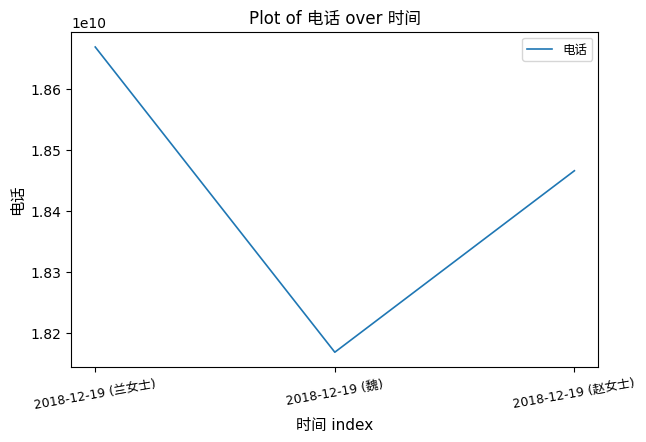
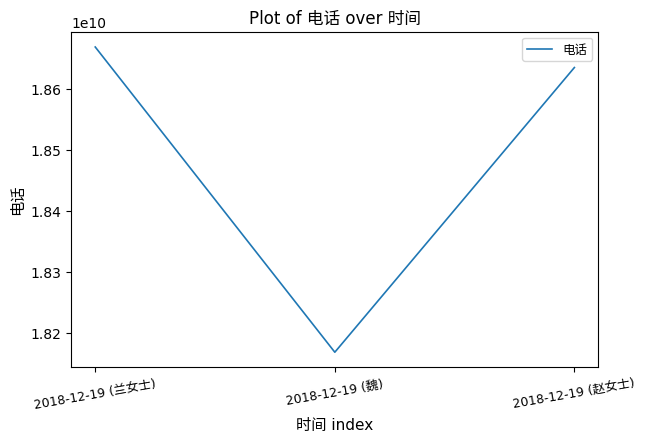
  {
    "2018-12-19 (兰女士)": 18670000000,
    "2018-12-19 (魏)": 18170000000,
-   "2018-12-19 (赵女士)": 18470000000
+   "2018-12-19 (赵女士)": 18640000000
  }
